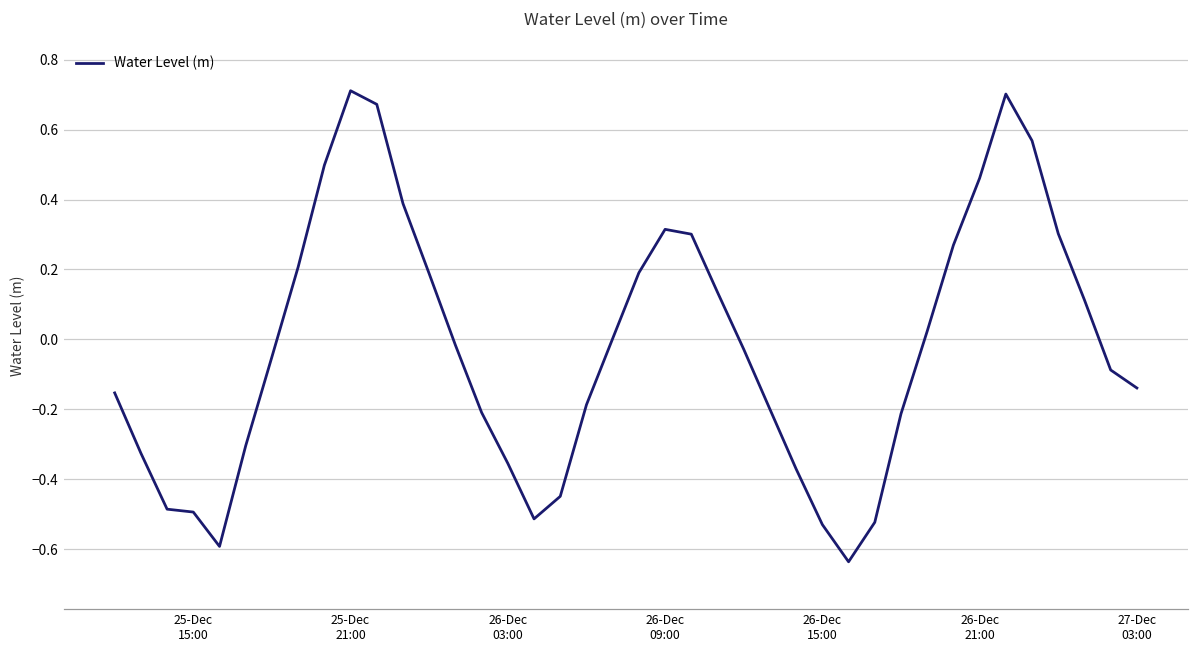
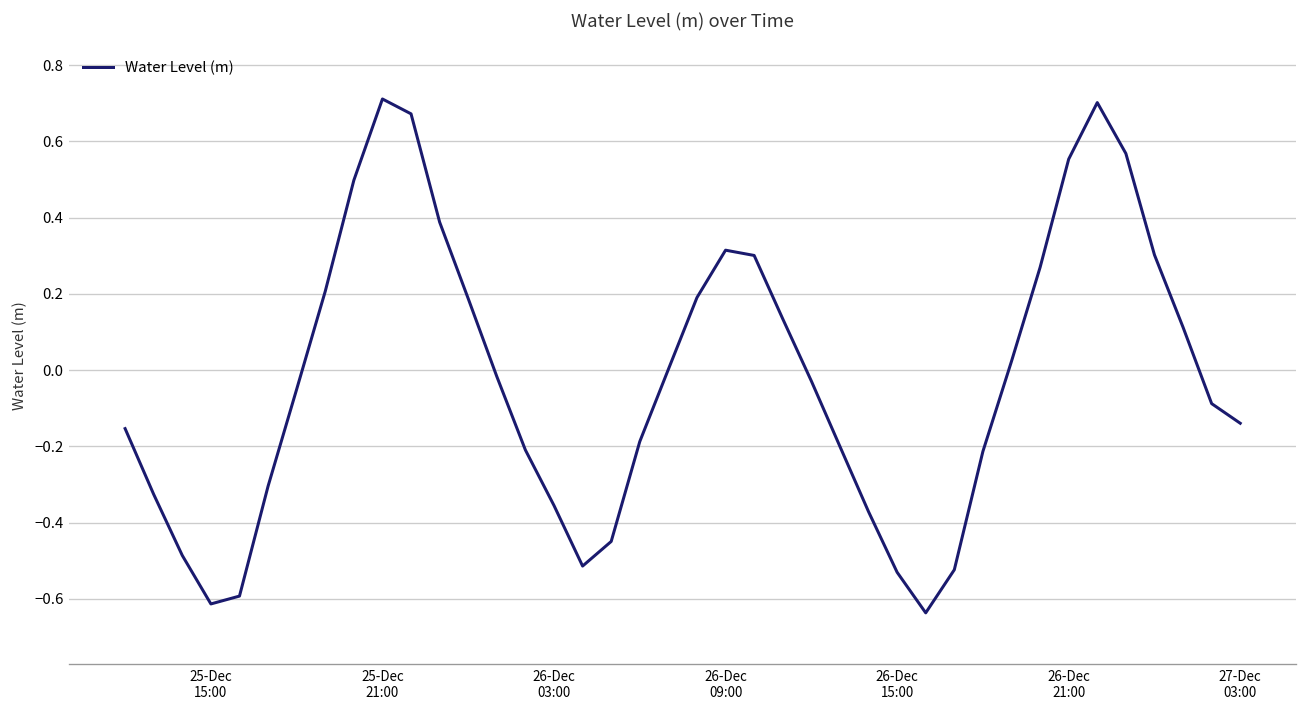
  {
-   "25-Dec 15:00": -0.49,
+   "25-Dec 15:00": -0.61,
    "25-Dec 21:00": 0.71,
    "26-Dec 03:00": -0.35,
    "26-Dec 09:00": 0.31,
    "26-Dec 15:00": -0.53,
-   "26-Dec 21:00": 0.46,
+   "26-Dec 21:00": 0.55,
    "27-Dec 03:00": -0.14
  }
